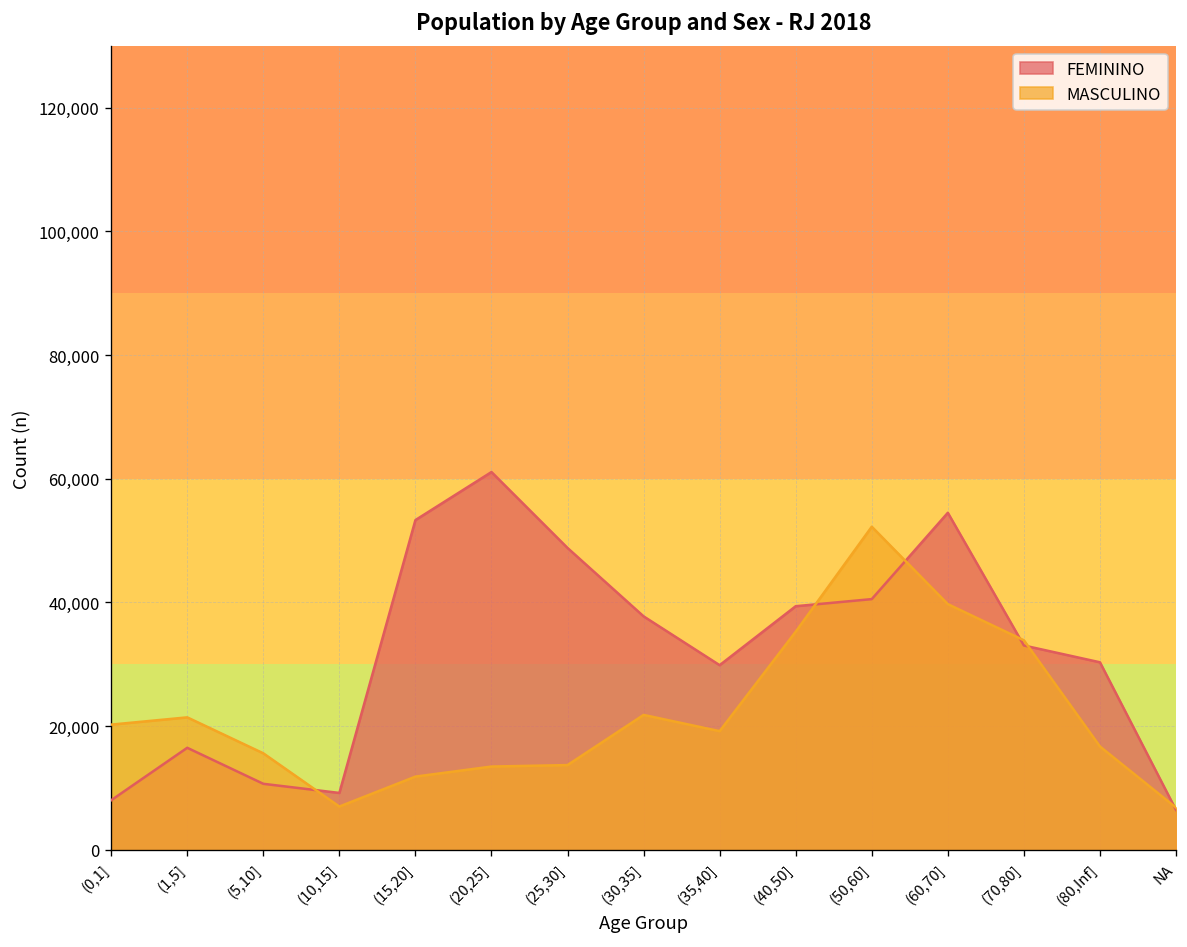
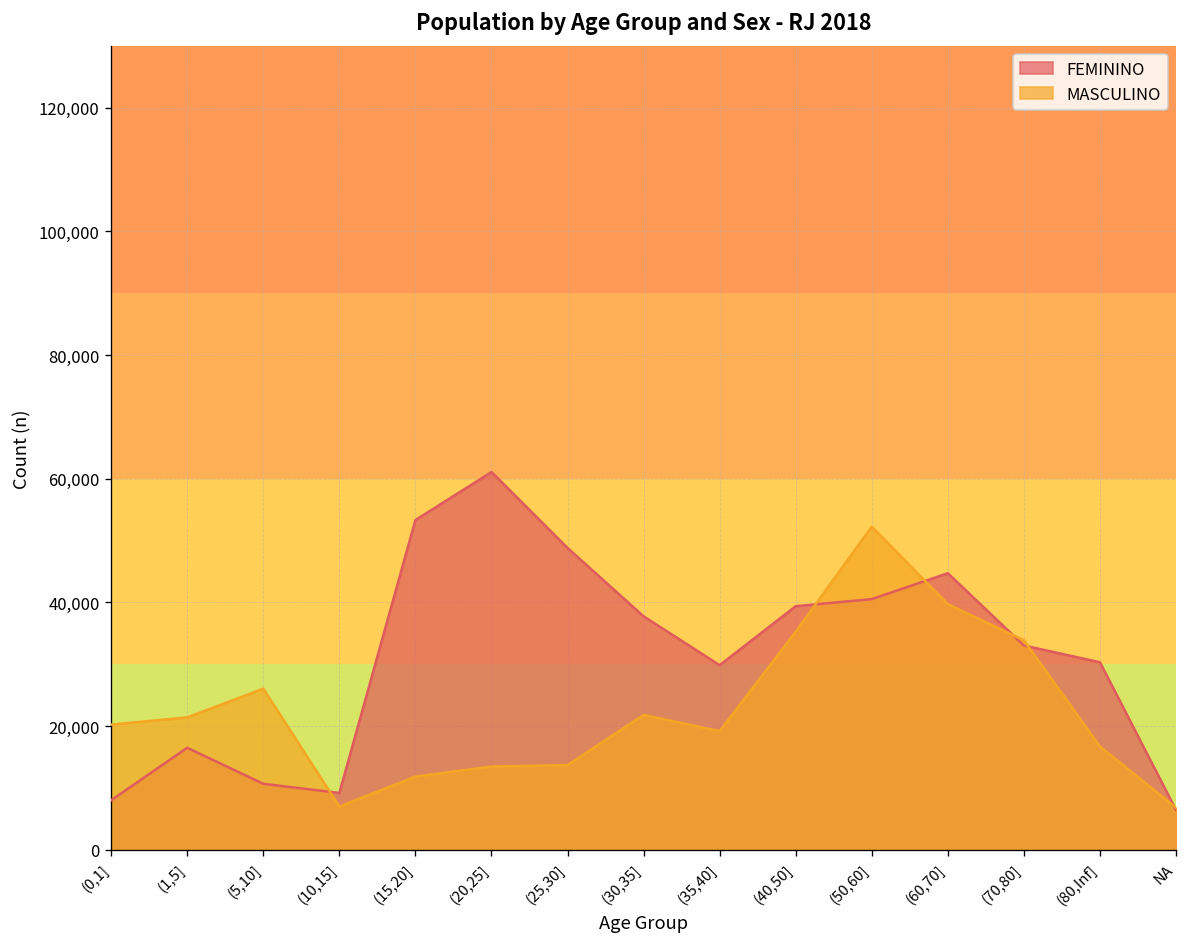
  {
    "FEMININO": {
      "(0,1]": "8,000",
      "(1,5]": "17,000",
      "(5,10]": "11,000",
      "(10,15]": "9,000",
      "(15,20]": "53,000",
      "(20,25]": "61,000",
      "(25,30]": "49,000",
      "(30,35]": "38,000",
      "(35,40]": "30,000",
      "(40,50]": "39,000",
      "(50,60]": "41,000",
-     "(60,70]": "54,000",
+     "(60,70]": "45,000",
      "(70,80]": "33,000",
      "(80,Inf]": "30,000"
    },
    "MASCULINO": {
      "(0,1]": "20,000",
      "(1,5]": "21,000",
-     "(5,10]": "16,000",
+     "(5,10]": "26,000",
      "(10,15]": "7,000",
      "(15,20]": "12,000",
      "(20,25]": "13,000",
      "(25,30]": "14,000",
      "(30,35]": "22,000",
      "(35,40]": "19,000",
      "(40,50]": "35,000",
      "(50,60]": "52,000",
      "(60,70]": "40,000",
      "(70,80]": "34,000",
      "(80,Inf]": "17,000"
    }
  }
